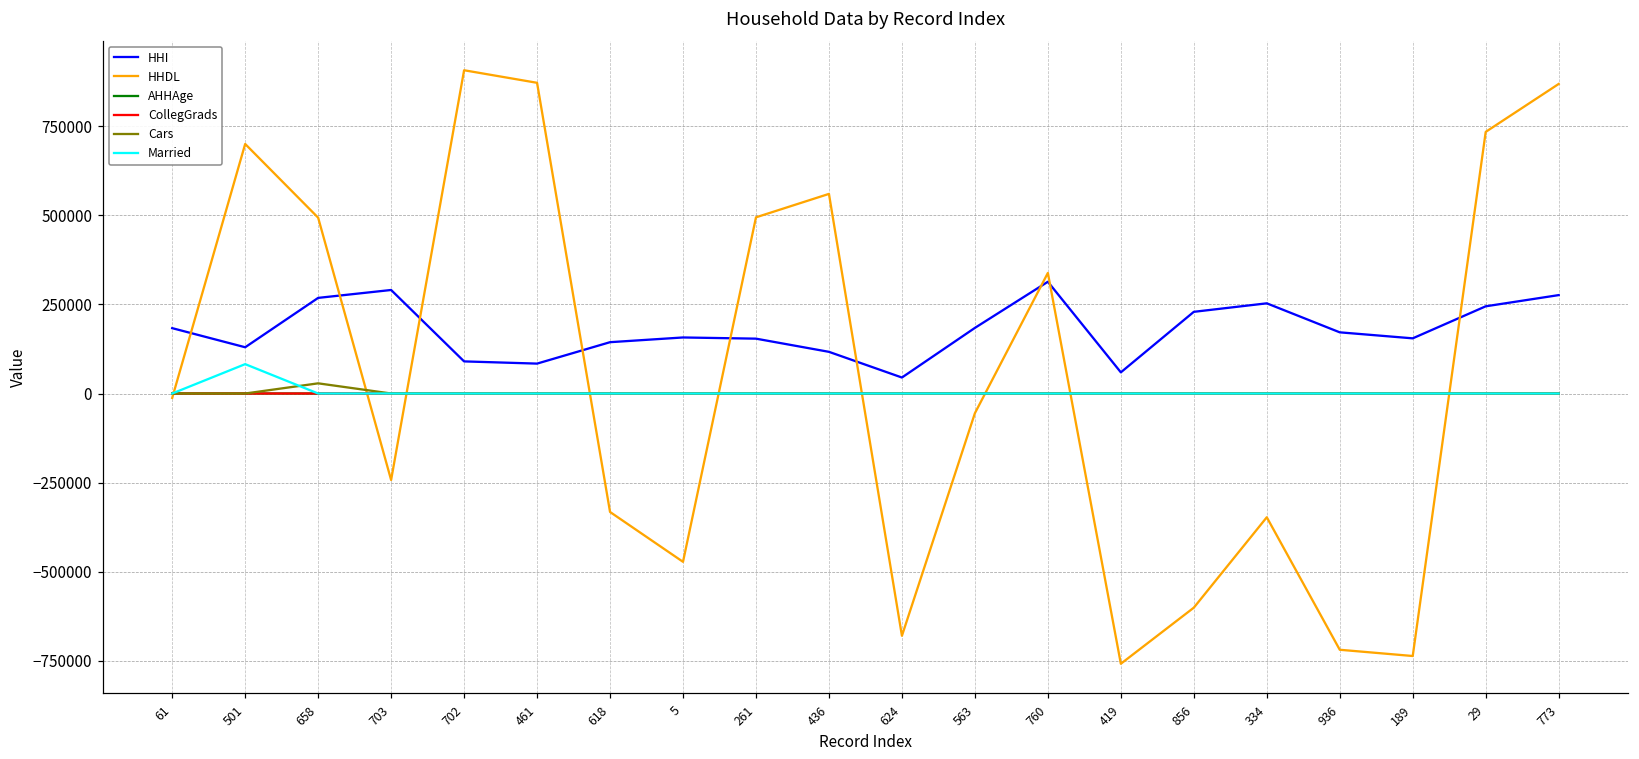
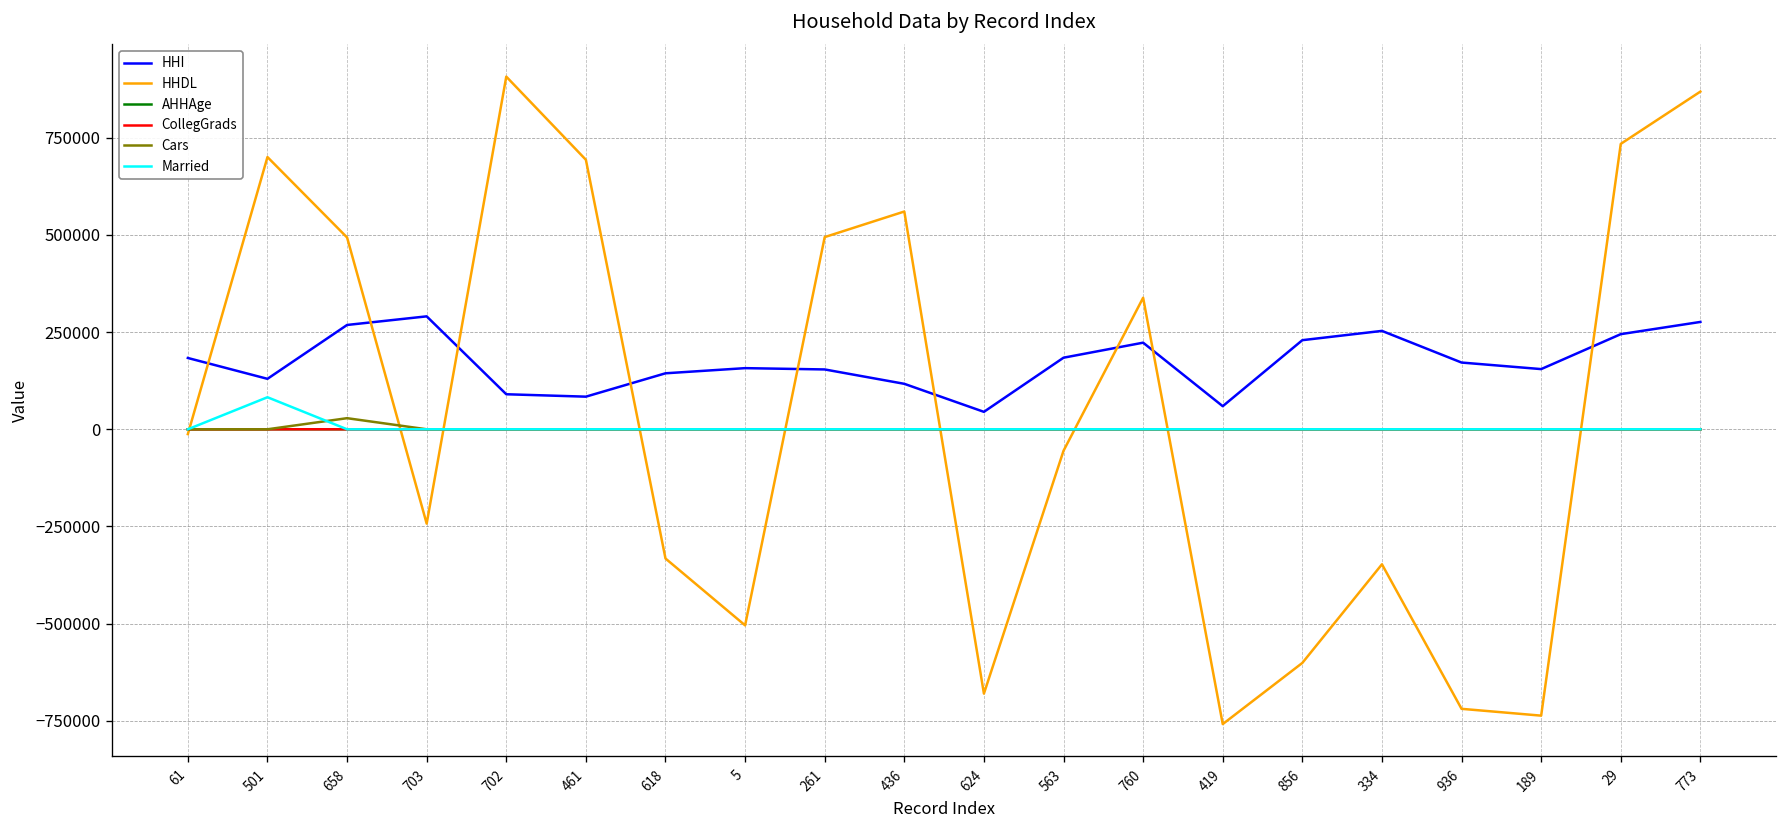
  {
    "HHI": {
      "61": 180000,
      "501": 130000,
      "658": 270000,
      "703": 290000,
      "702": 90000,
      "461": 80000,
      "618": 140000,
      "5": 160000,
      "261": 150000,
      "436": 120000,
      "624": 40000,
      "563": 180000,
-     "760": 310000,
+     "760": 220000,
      "419": 60000,
      "856": 230000,
      "334": 250000,
      "936": 170000,
      "189": 150000,
      "29": 240000,
      "773": 280000
    },
    "HHDL": {
      "61": -10000,
      "501": 700000,
      "658": 490000,
      "703": -240000,
      "702": 910000,
-     "461": 870000,
+     "461": 690000,
      "618": -330000,
-     "5": -470000,
+     "5": -500000,
      "261": 490000,
      "436": 560000,
      "624": -680000,
      "563": -60000,
      "760": 340000,
      "419": -760000,
      "856": -600000,
      "334": -350000,
      "936": -720000,
      "189": -740000,
      "29": 730000,
      "773": 870000
    },
    "Cars": {
      "658": 30000
    },
    "Married": {
      "501": 80000
    }
  }
